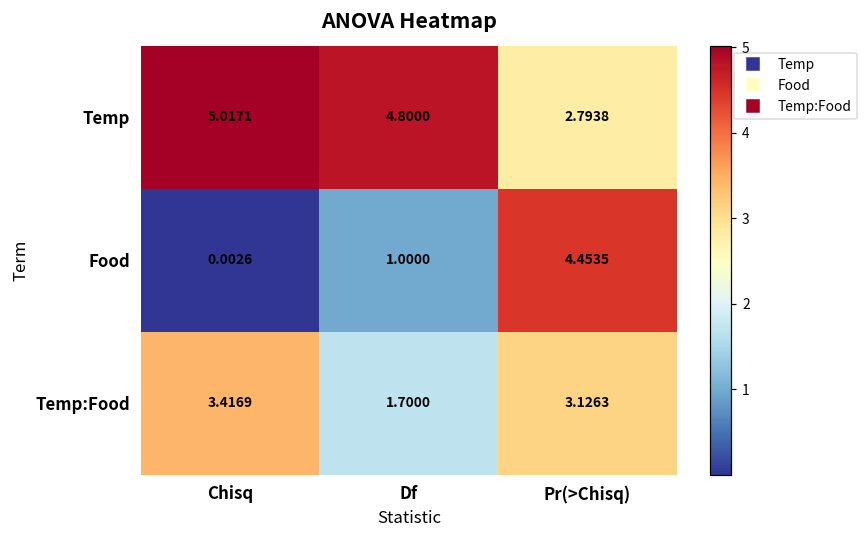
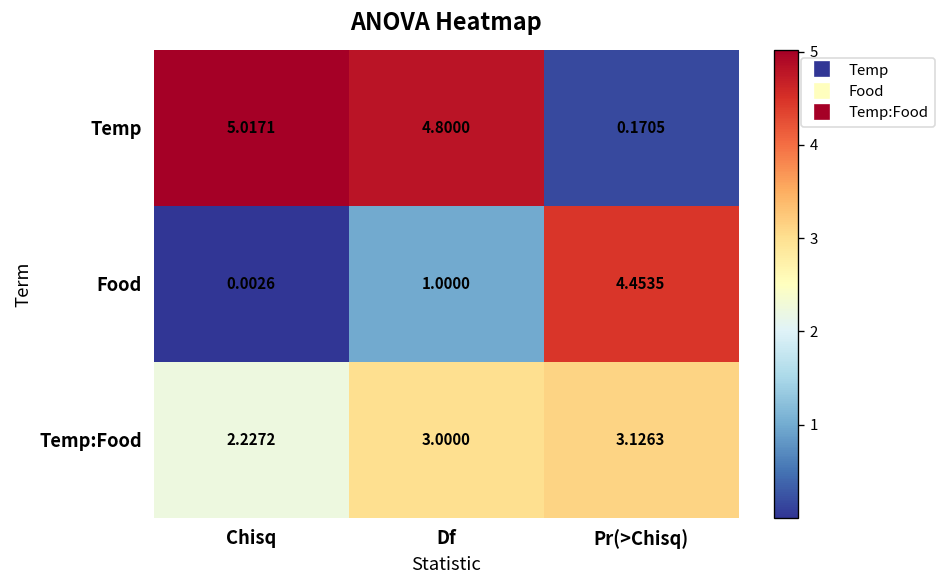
  {
    "Temp": {
      "Chisq": 5.0171,
      "Df": 4.8000,
-     "Pr(>Chisq)": 2.7938
+     "Pr(>Chisq)": 0.1705
    },
    "Food": {
      "Chisq": 0.0026,
      "Df": 1.0000,
      "Pr(>Chisq)": 4.4535
    },
    "Temp:Food": {
-     "Chisq": 3.4169,
-     "Df": 1.7000,
+     "Chisq": 2.2272,
+     "Df": 3.0000,
      "Pr(>Chisq)": 3.1263
    }
  }
